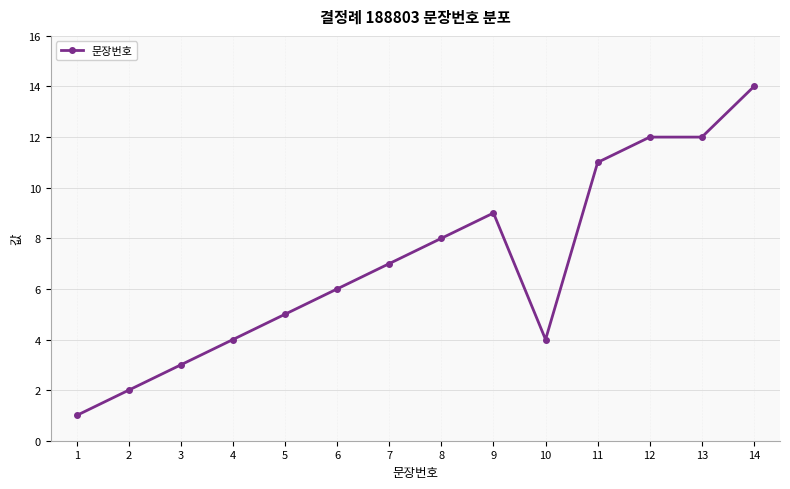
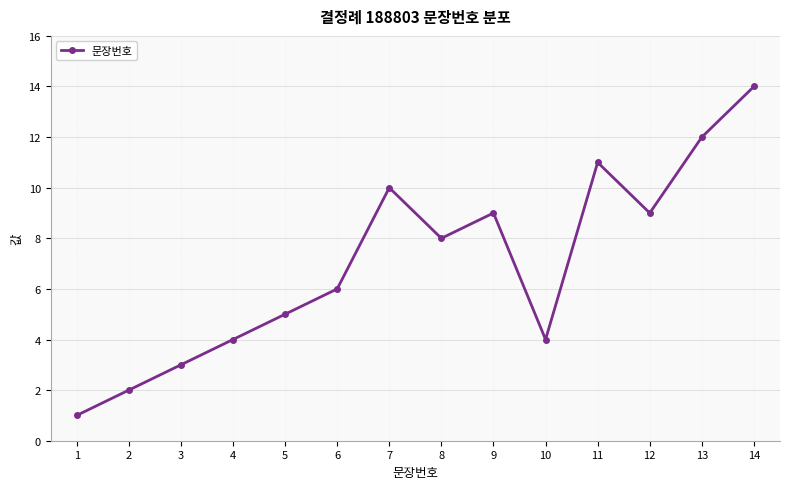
  {
    "1": 1,
    "2": 2,
    "3": 3,
    "4": 4,
    "5": 5,
    "6": 6,
-   "7": 7,
+   "7": 10,
    "8": 8,
    "9": 9,
    "10": 4,
    "11": 11,
-   "12": 12,
+   "12": 9,
    "13": 12,
    "14": 14
  }
